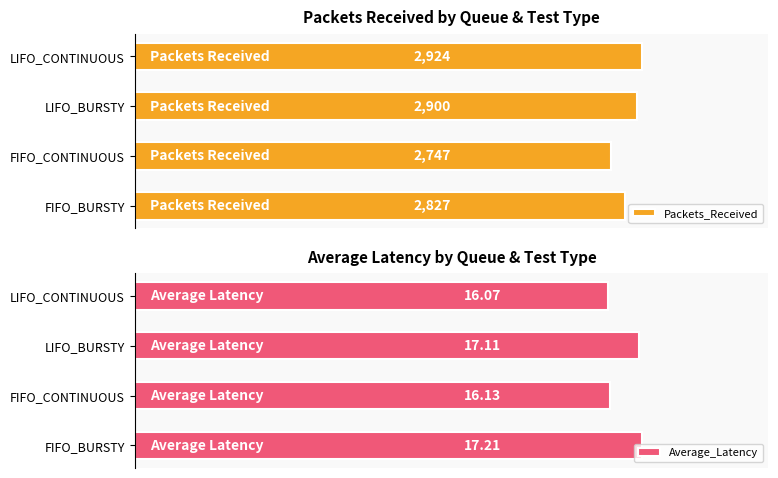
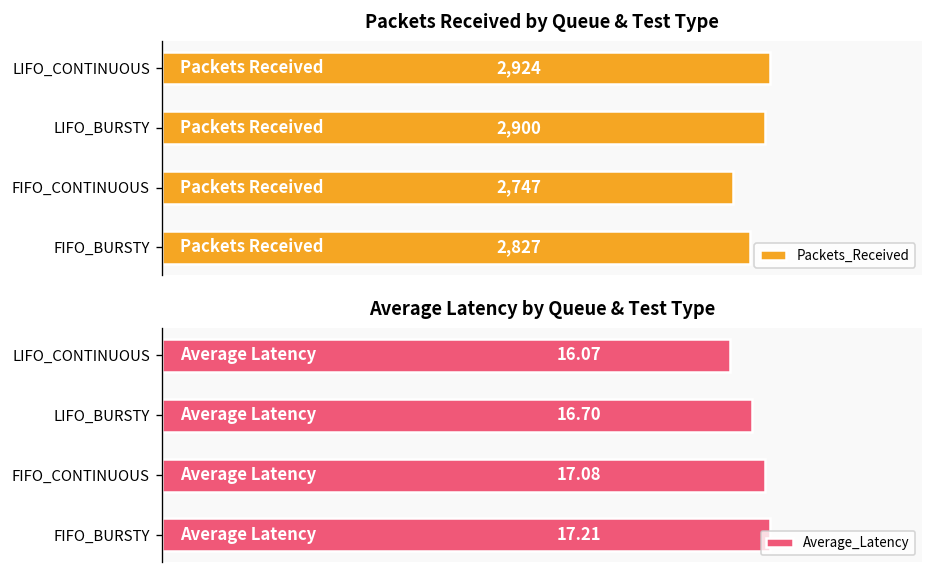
  {
    "Packets Received by Queue & Test Type": {
      "LIFO_CONTINUOUS": "2,924",
      "LIFO_BURSTY": "2,900",
      "FIFO_CONTINUOUS": "2,747",
      "FIFO_BURSTY": "2,827"
    },
    "Average Latency by Queue & Test Type": {
      "LIFO_CONTINUOUS": "16.07",
-     "LIFO_BURSTY": "17.11",
-     "FIFO_CONTINUOUS": "16.13"
+     "LIFO_BURSTY": "16.70",
+     "FIFO_CONTINUOUS": "17.08"
    }
  }
